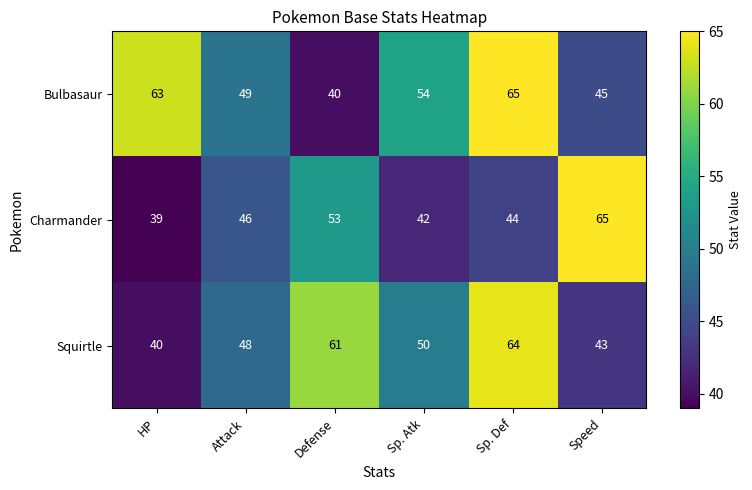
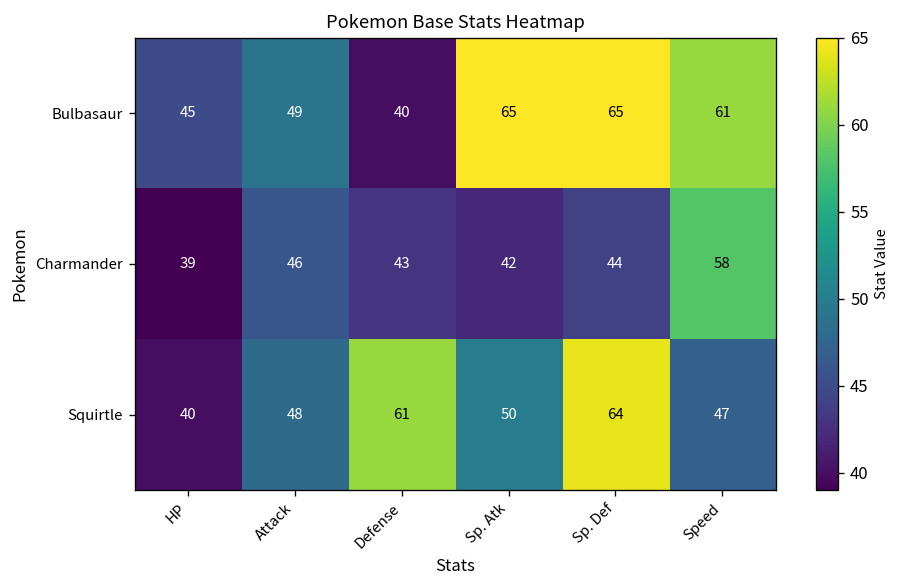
  {
    "Bulbasaur": {
-     "HP": 63,
+     "HP": 45,
      "Attack": 49,
      "Defense": 40,
-     "Sp. Atk": 54,
+     "Sp. Atk": 65,
      "Sp. Def": 65,
-     "Speed": 45
+     "Speed": 61
    },
    "Charmander": {
      "HP": 39,
      "Attack": 46,
-     "Defense": 53,
+     "Defense": 43,
      "Sp. Atk": 42,
      "Sp. Def": 44,
-     "Speed": 65
+     "Speed": 58
    },
    "Squirtle": {
      "HP": 40,
      "Attack": 48,
      "Defense": 61,
      "Sp. Atk": 50,
      "Sp. Def": 64,
-     "Speed": 43
+     "Speed": 47
    }
  }
